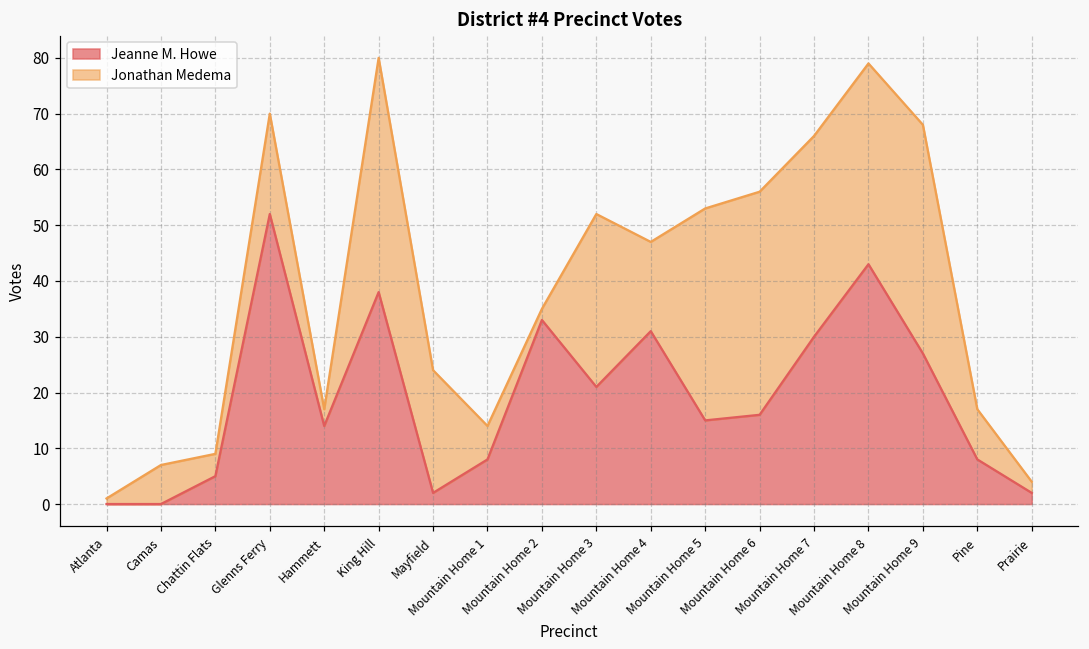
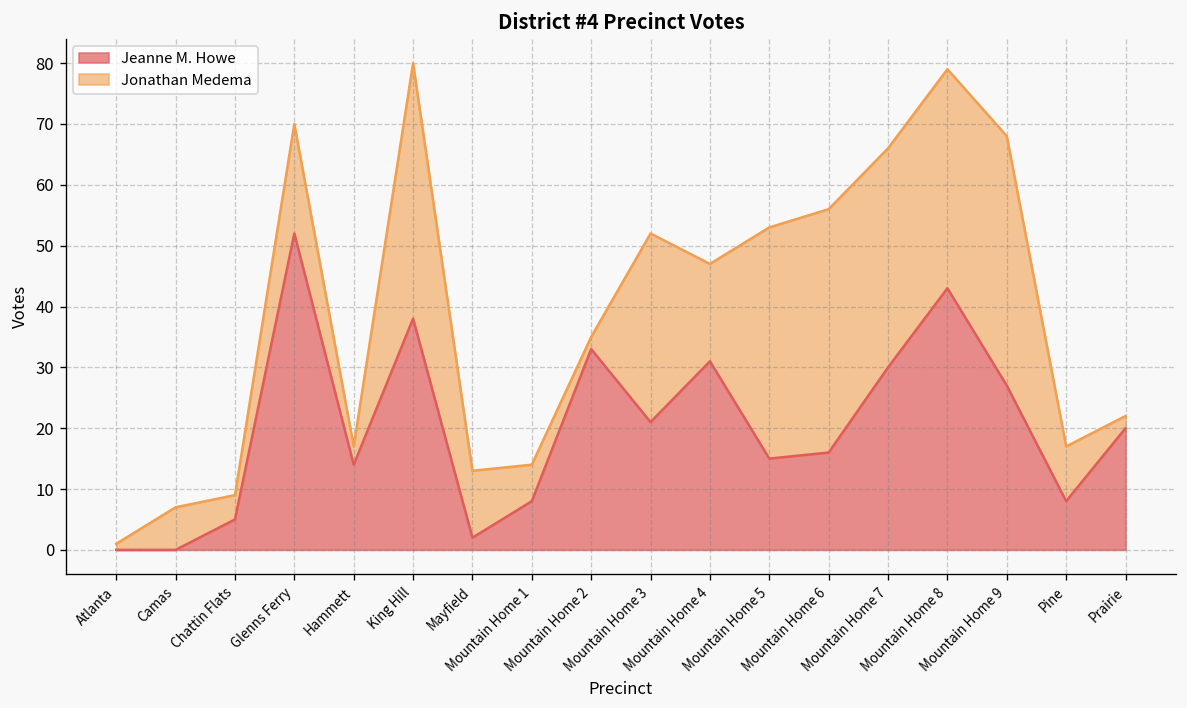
  {
    "Jeanne M. Howe": {
      "Atlanta": 0,
      "Camas": 0,
      "Chattin Flats": 5,
      "Glenns Ferry": 52,
      "Hammett": 14,
      "King Hill": 38,
      "Mayfield": 2,
      "Mountain Home 1": 8,
      "Mountain Home 2": 33,
      "Mountain Home 3": 21,
      "Mountain Home 4": 31,
      "Mountain Home 5": 15,
      "Mountain Home 6": 16,
      "Mountain Home 7": 30,
      "Mountain Home 8": 43,
      "Mountain Home 9": 27,
      "Pine": 8,
-     "Prairie": 2
+     "Prairie": 20
    },
    "Jonathan Medema": {
      "Atlanta": 1,
      "Camas": 7,
      "Chattin Flats": 4,
      "Glenns Ferry": 18,
      "Hammett": 3,
      "King Hill": 42,
-     "Mayfield": 22,
+     "Mayfield": 11,
      "Mountain Home 1": 6,
      "Mountain Home 2": 2,
      "Mountain Home 3": 31,
      "Mountain Home 4": 16,
      "Mountain Home 5": 38,
      "Mountain Home 6": 40,
      "Mountain Home 7": 36,
      "Mountain Home 8": 36,
      "Mountain Home 9": 41,
      "Pine": 9,
      "Prairie": 2
    }
  }
